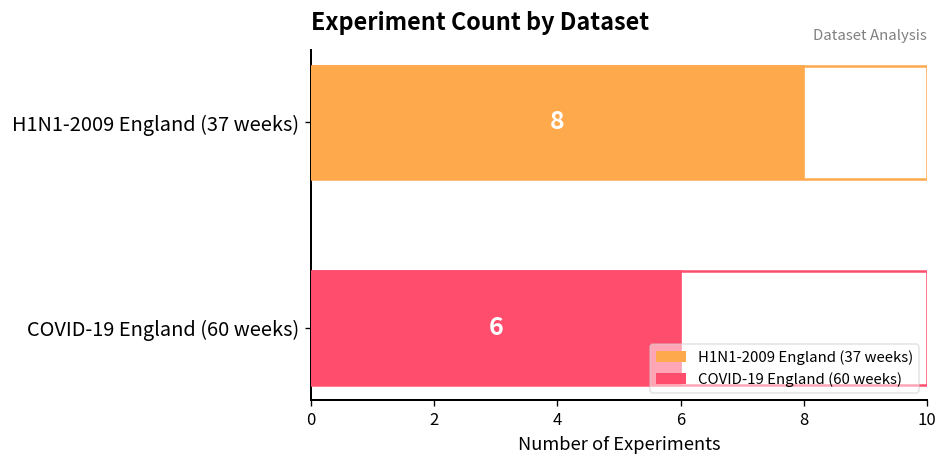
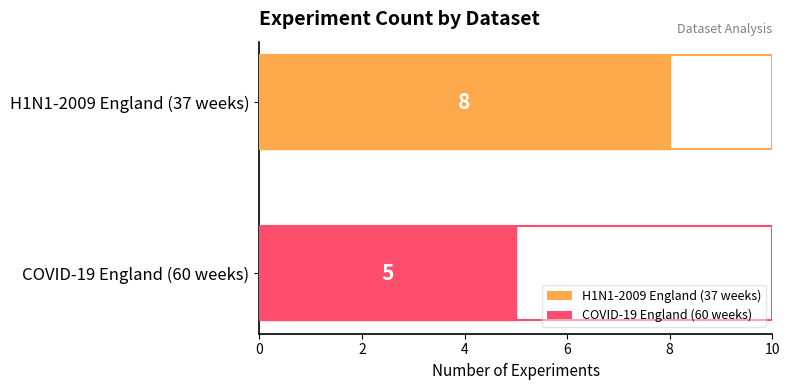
  {
    "H1N1-2009 England (37 weeks)": 8,
-   "COVID-19 England (60 weeks)": 6
+   "COVID-19 England (60 weeks)": 5
  }
